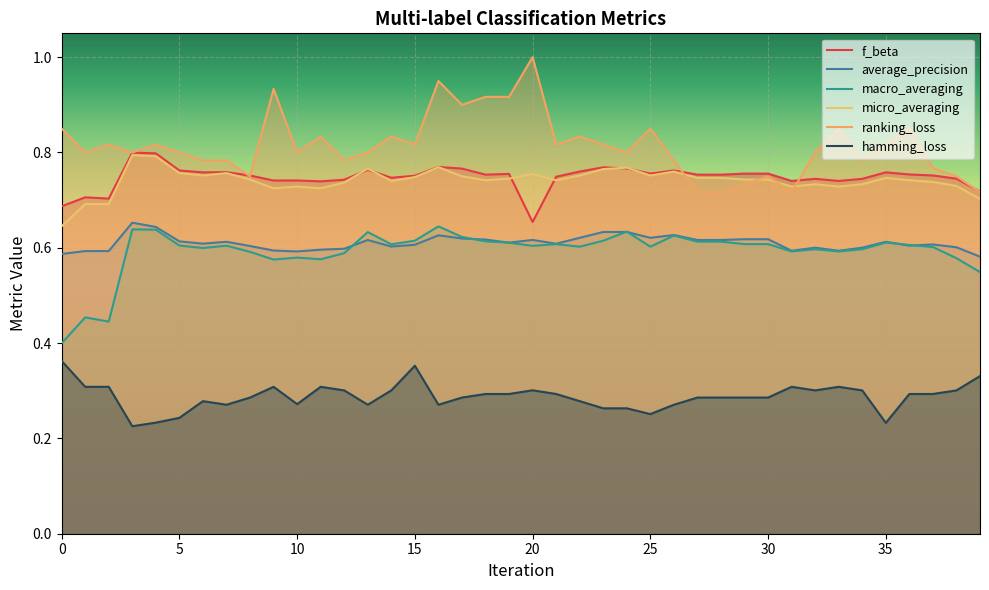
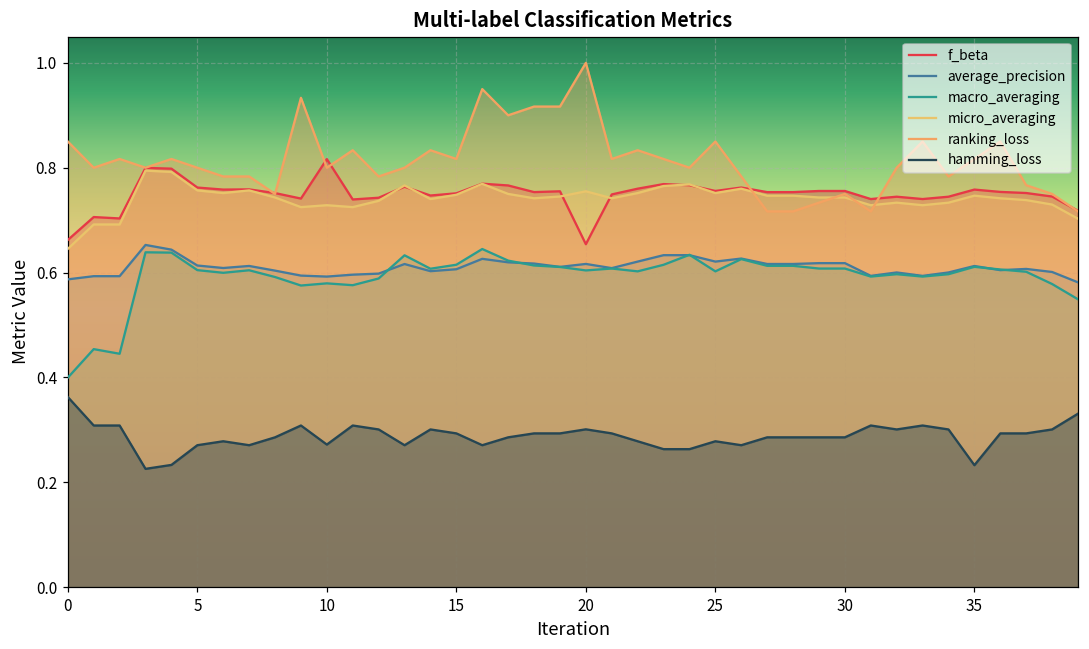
  {
    "f_beta": {
-     "0": 0.69,
+     "0": 0.66,
      "5": 0.76,
-     "10": 0.74,
+     "10": 0.82,
      "20": 0.65,
      "30": 0.76,
      "35": 0.76
    },
    "hamming_loss": {
      "0": 0.36,
-     "5": 0.24,
+     "5": 0.27,
      "10": 0.27,
-     "15": 0.35,
+     "15": 0.29,
      "20": 0.30,
-     "25": 0.25,
+     "25": 0.28,
      "30": 0.29,
      "35": 0.23
    }
  }
